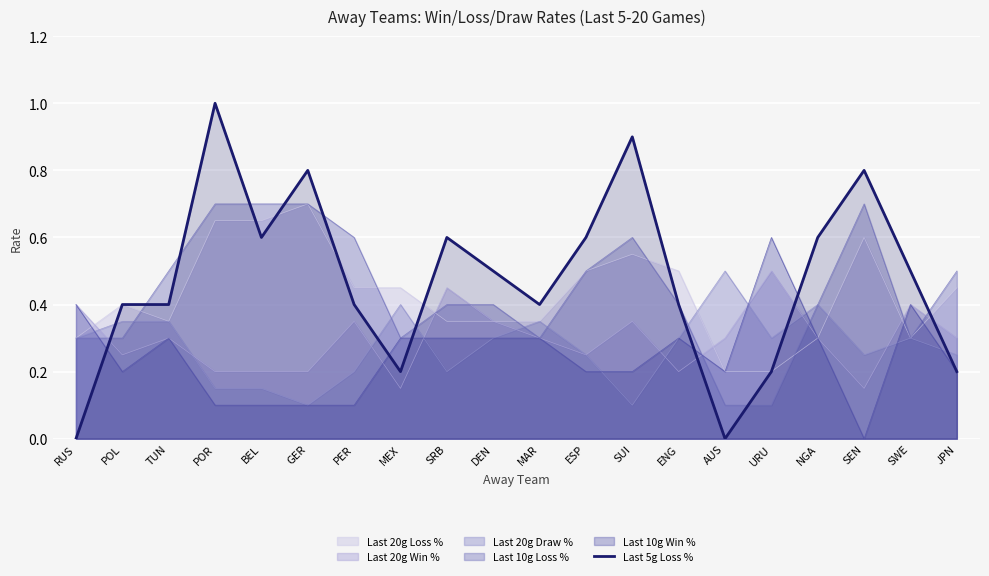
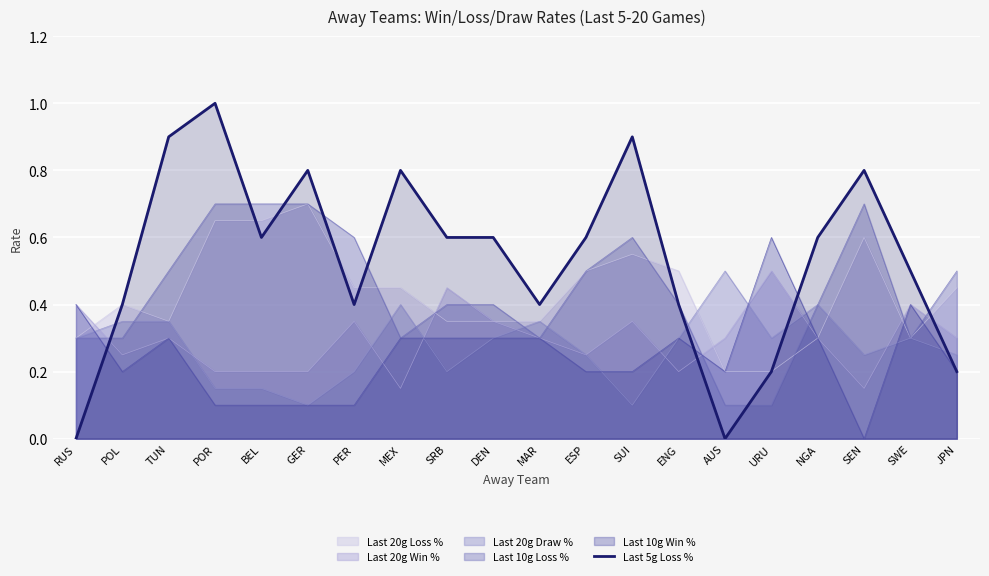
  {
    "Last 5g Loss %": {
      "RUS": 0.0,
-     "TUN": 0.4,
+     "TUN": 0.9,
      "POR": 1.0,
      "BEL": 0.6,
      "GER": 0.8,
      "PER": 0.4,
-     "MEX": 0.2,
+     "MEX": 0.8,
      "SRB": 0.6,
-     "DEN": 0.5,
+     "DEN": 0.6,
      "MAR": 0.4,
      "ESP": 0.6,
      "SUI": 0.9,
      "AUS": 0.0,
      "NGA": 0.6,
      "SEN": 0.8,
      "SWE": 0.5
    }
  }
